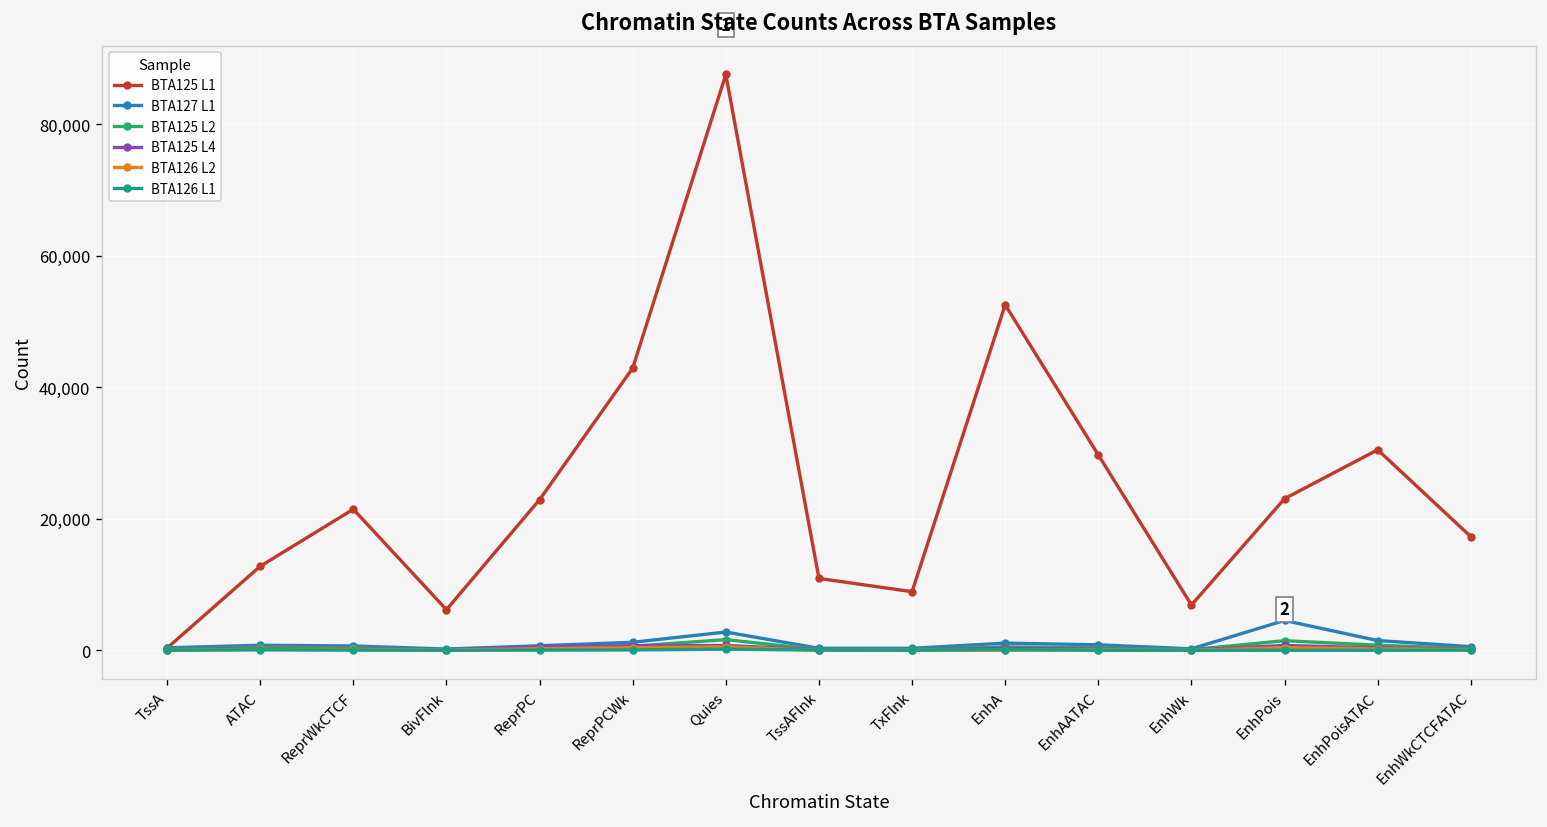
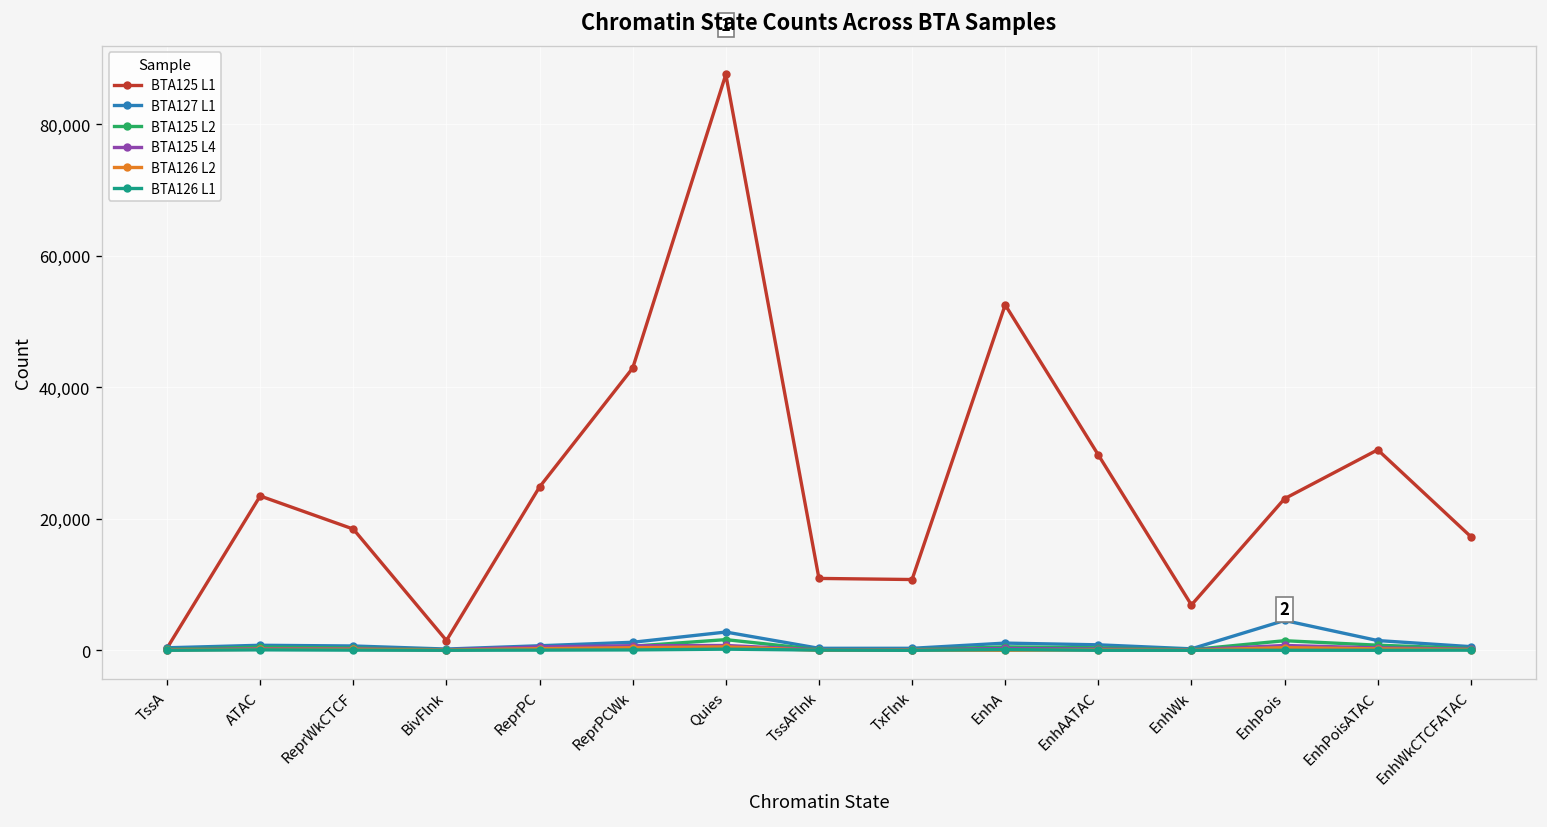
  {
    "BTA125 L1": {
-     "ATAC": "13,000",
-     "ReprWkCTCF": "21,000",
-     "BivFlnk": "6,000",
-     "ReprPC": "23,000",
+     "ATAC": "23,000",
+     "ReprWkCTCF": "18,000",
+     "BivFlnk": "1,000",
+     "ReprPC": "25,000",
      "ReprPCWk": "43,000",
      "Quies": "88,000",
      "TssAFlnk": "11,000",
-     "TxFlnk": "9,000",
+     "TxFlnk": "11,000",
      "EnhA": "53,000",
      "EnhAATAC": "30,000",
      "EnhWk": "7,000",
      "EnhPois": "23,000",
      "EnhPoisATAC": "30,000",
      "EnhWkCTCFATAC": "17,000"
    },
    "BTA127 L1": {
      "ReprPCWk": "1,000",
      "Quies": "3,000",
      "EnhA": "1,000",
      "EnhPoisATAC": "1,000"
    }
  }
